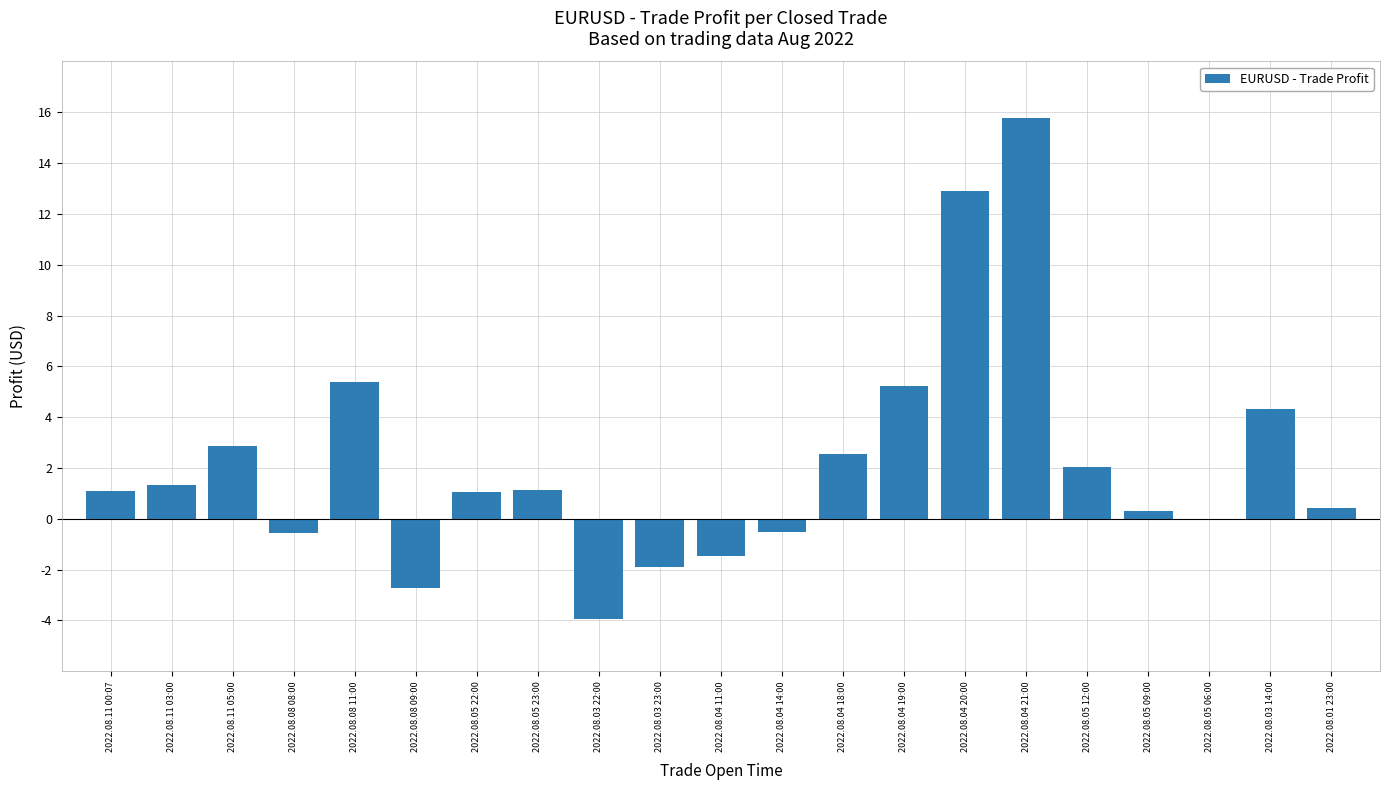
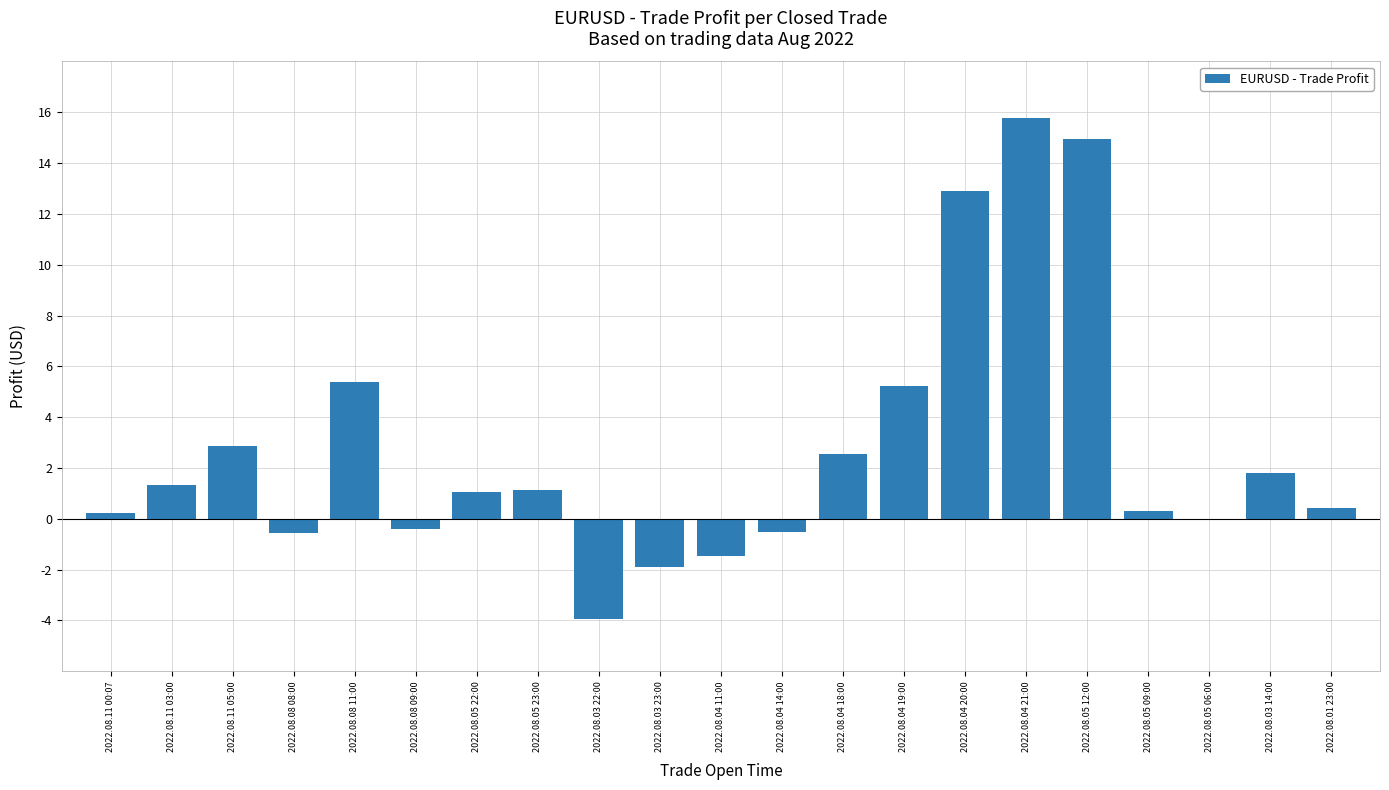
  {
-   "2022.08.11 00:07": 1.1,
+   "2022.08.11 00:07": 0.2,
    "2022.08.11 03:00": 1.4,
    "2022.08.11 05:00": 2.9,
    "2022.08.08 08:00": -0.6,
    "2022.08.08 11:00": 5.4,
-   "2022.08.08 09:00": -2.7,
+   "2022.08.08 09:00": -0.4,
    "2022.08.05 22:00": 1.0,
    "2022.08.05 23:00": 1.2,
    "2022.08.03 22:00": -4.0,
    "2022.08.03 23:00": -1.9,
    "2022.08.04 11:00": -1.5,
    "2022.08.04 14:00": -0.5,
    "2022.08.04 18:00": 2.6,
    "2022.08.04 19:00": 5.2,
    "2022.08.04 20:00": 12.9,
    "2022.08.04 21:00": 15.8,
-   "2022.08.05 12:00": 2.0,
+   "2022.08.05 12:00": 15.0,
    "2022.08.05 09:00": 0.3,
-   "2022.08.03 14:00": 4.3,
+   "2022.08.03 14:00": 1.8,
    "2022.08.01 23:00": 0.4
  }
